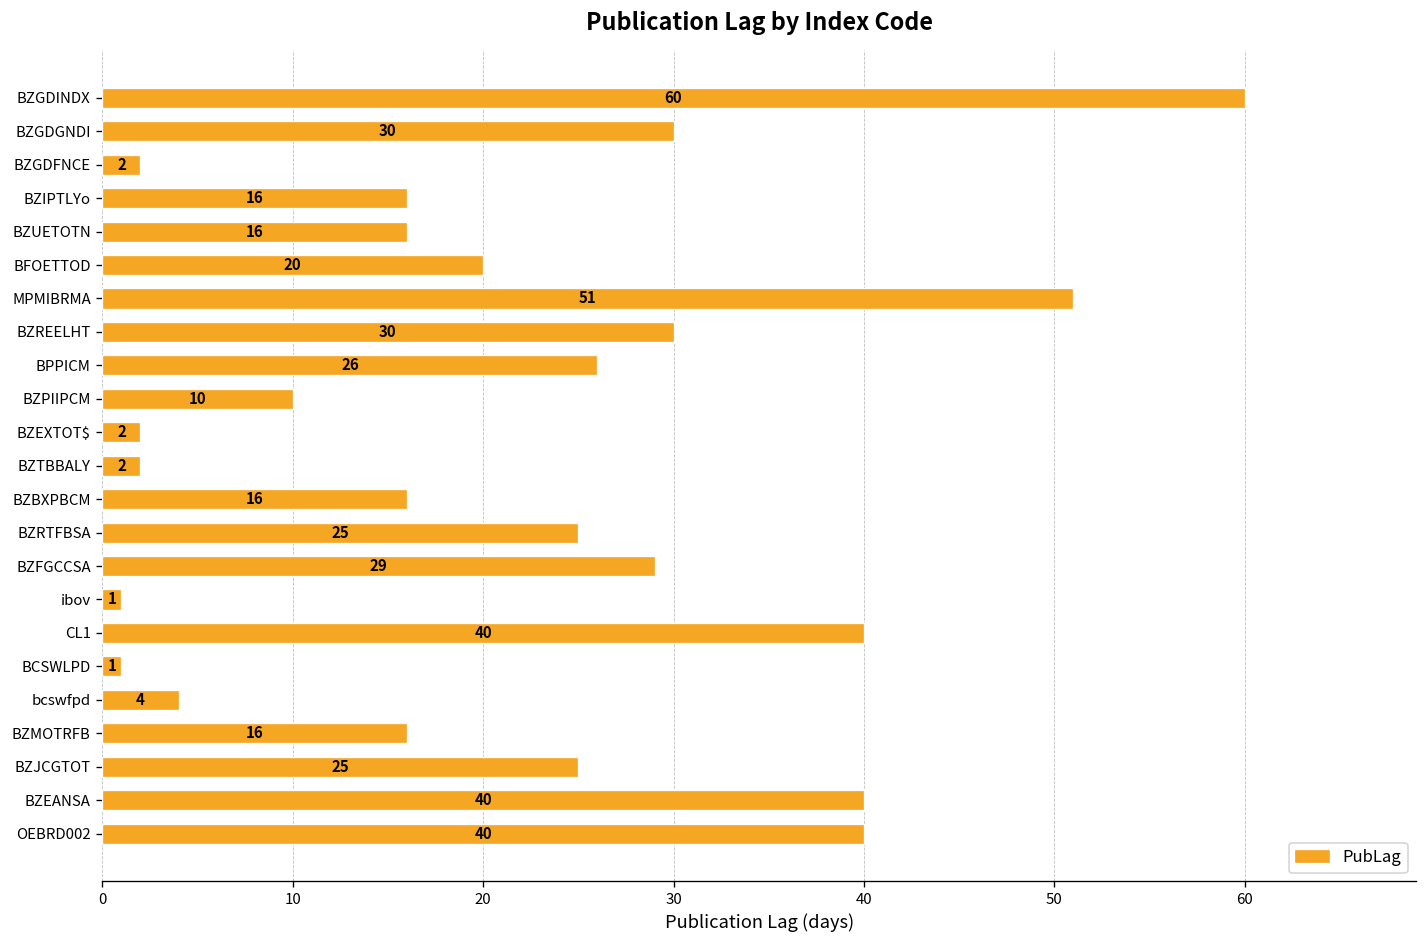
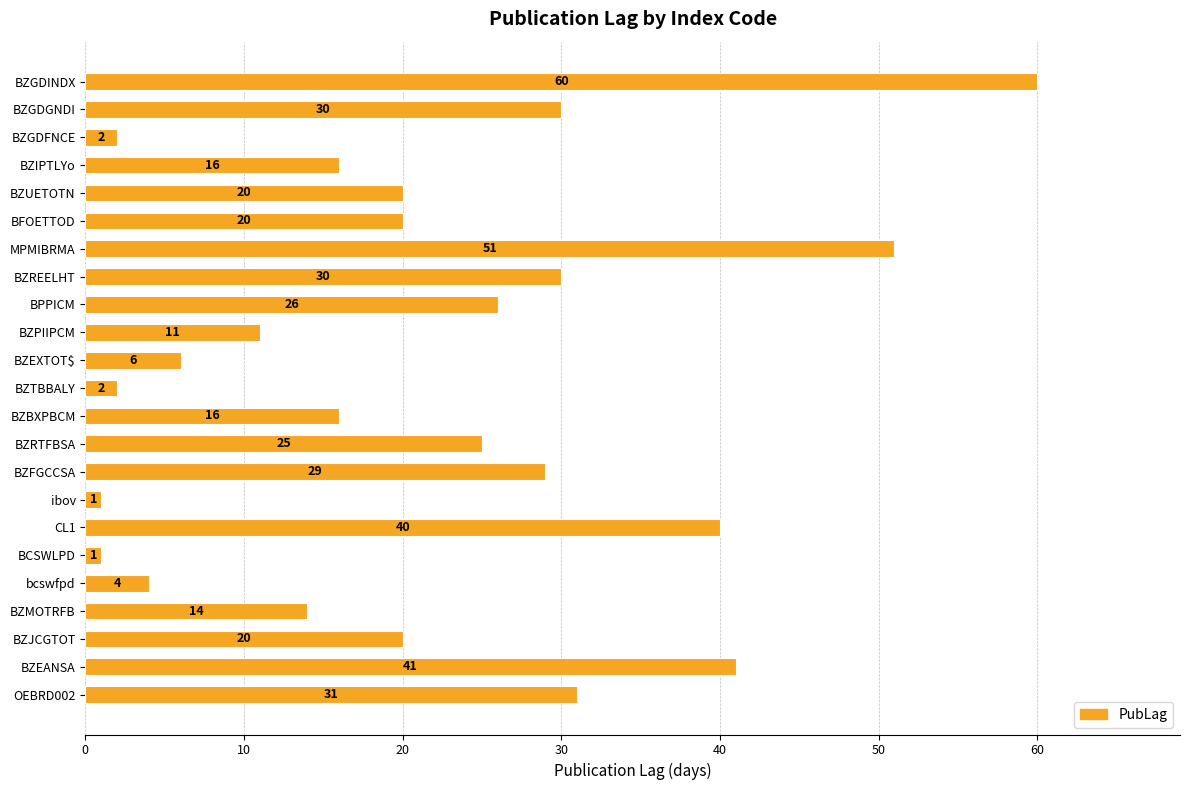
  {
    "BZGDINDX": 60,
    "BZGDGNDI": 30,
    "BZGDFNCE": 2,
    "BZIPTLYo": 16,
-   "BZUETOTN": 16,
+   "BZUETOTN": 20,
    "BFOETTOD": 20,
    "MPMIBRMA": 51,
    "BZREELHT": 30,
    "BPPICM": 26,
-   "BZPIIPCM": 10,
-   "BZEXTOT$": 2,
+   "BZPIIPCM": 11,
+   "BZEXTOT$": 6,
    "BZTBBALY": 2,
    "BZBXPBCM": 16,
    "BZRTFBSA": 25,
    "BZFGCCSA": 29,
    "ibov": 1,
    "CL1": 40,
    "BCSWLPD": 1,
    "bcswfpd": 4,
-   "BZMOTRFB": 16,
-   "BZJCGTOT": 25,
-   "BZEANSA": 40,
-   "OEBRD002": 40
+   "BZMOTRFB": 14,
+   "BZJCGTOT": 20,
+   "BZEANSA": 41,
+   "OEBRD002": 31
  }
